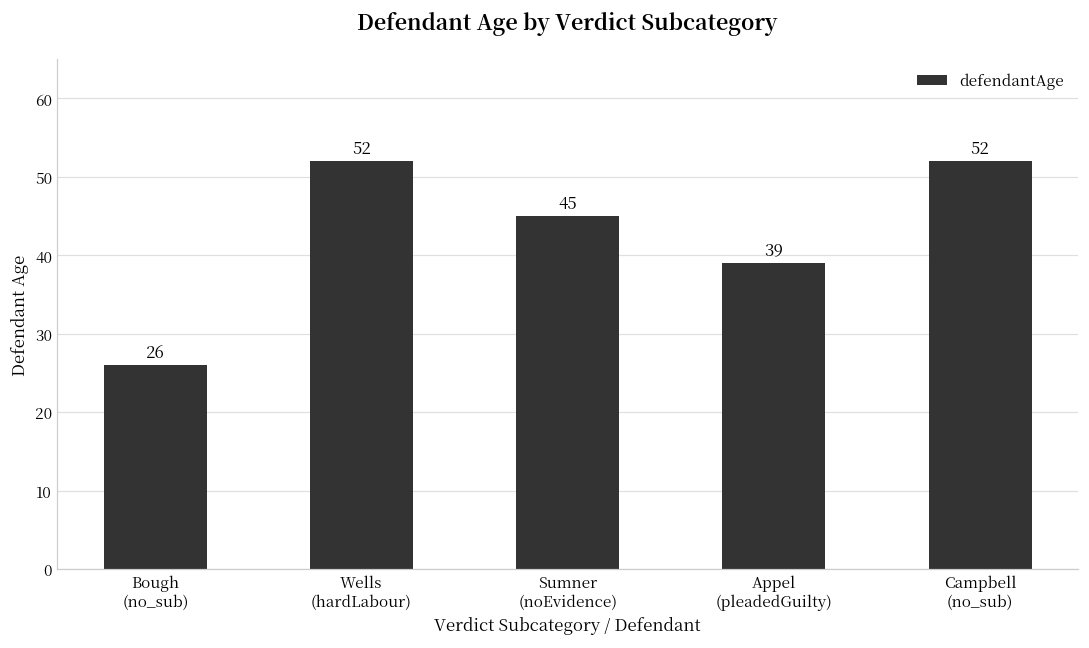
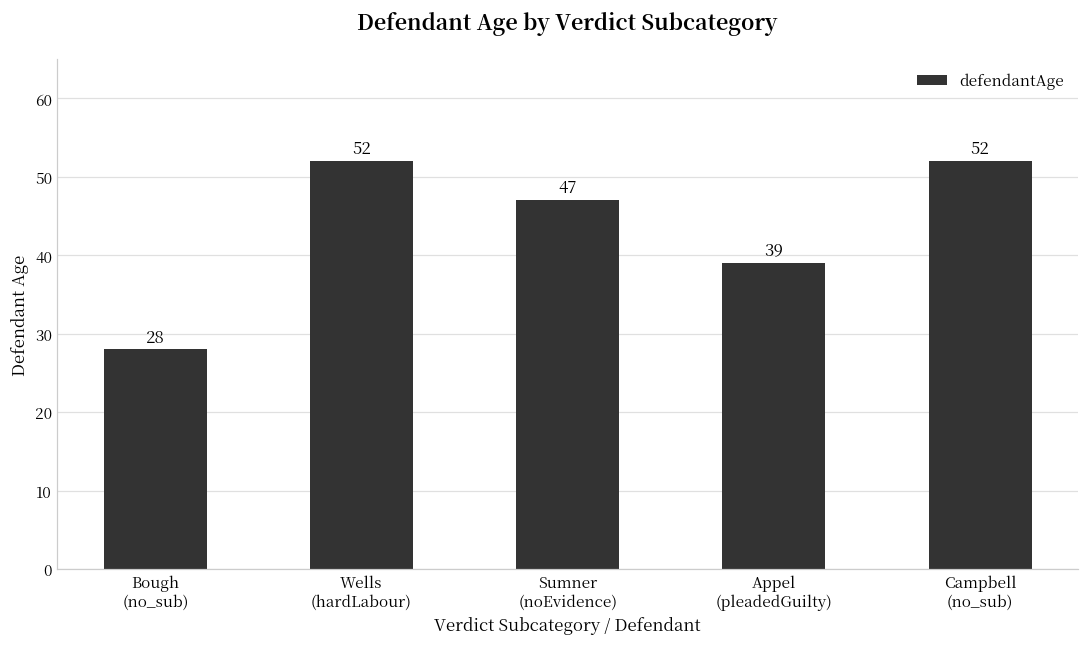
  {
-   "Bough (no_sub)": 26,
+   "Bough (no_sub)": 28,
    "Wells (hardLabour)": 52,
-   "Sumner (noEvidence)": 45,
+   "Sumner (noEvidence)": 47,
    "Appel (pleadedGuilty)": 39,
    "Campbell (no_sub)": 52
  }
